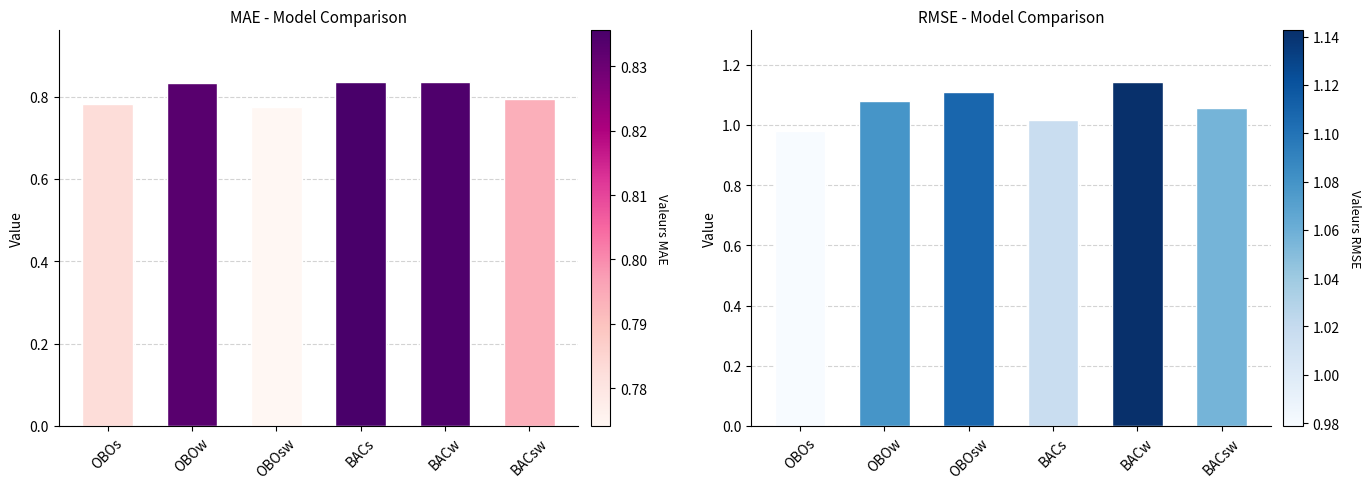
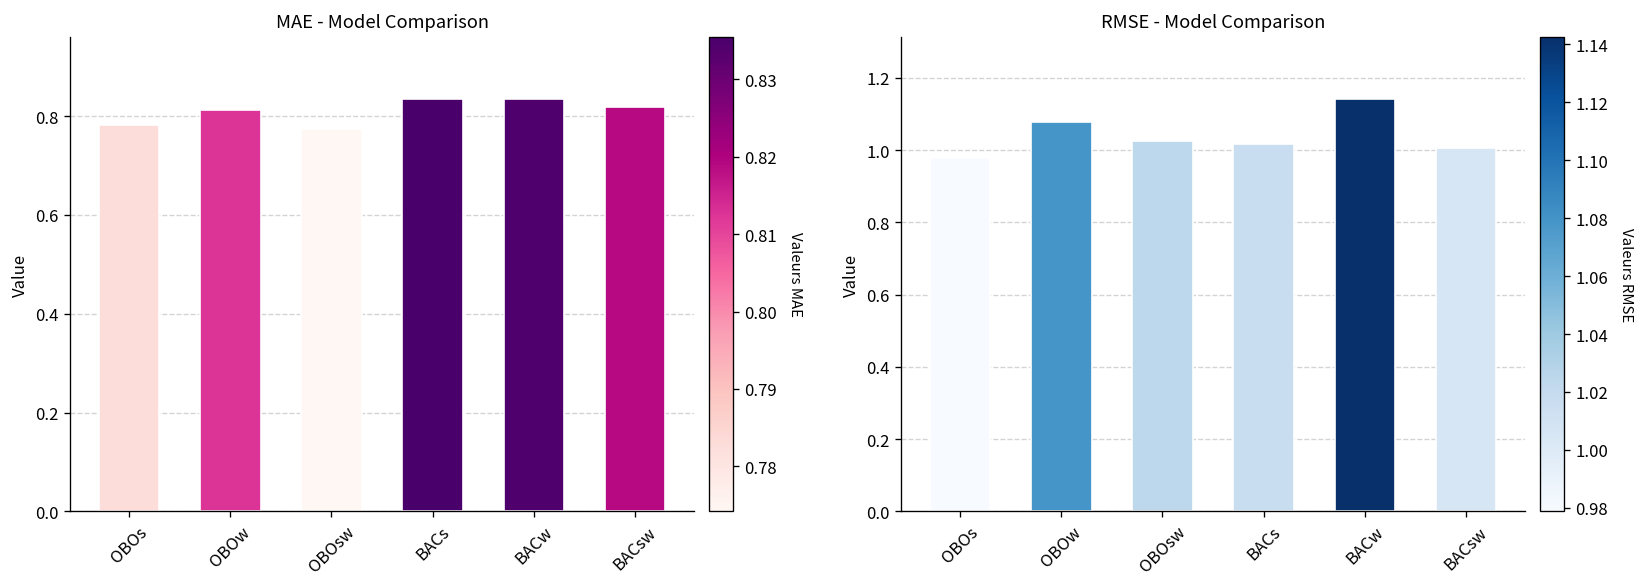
  {
    "MAE - Model Comparison": {
      "OBOs": 0.78,
-     "OBOw": 0.83,
+     "OBOw": 0.81,
      "OBOsw": 0.77,
      "BACs": 0.84,
      "BACw": 0.83,
-     "BACsw": 0.79
+     "BACsw": 0.82
    },
    "RMSE - Model Comparison": {
      "OBOs": 0.98,
      "OBOw": 1.08,
-     "OBOsw": 1.11,
+     "OBOsw": 1.02,
      "BACs": 1.02,
      "BACw": 1.14,
-     "BACsw": 1.06
+     "BACsw": 1.01
    }
  }
